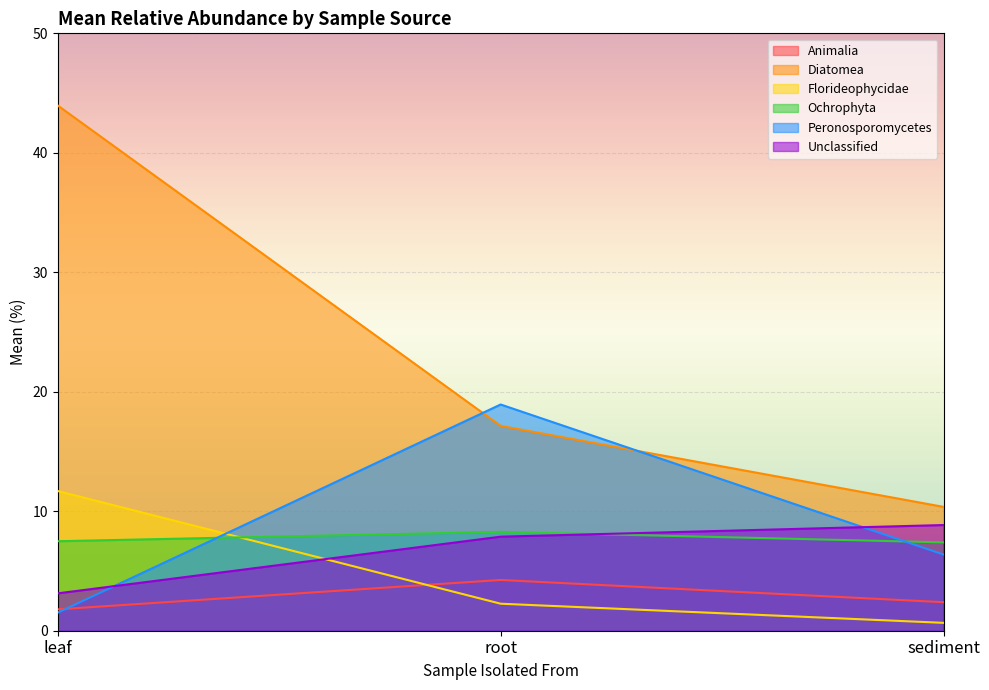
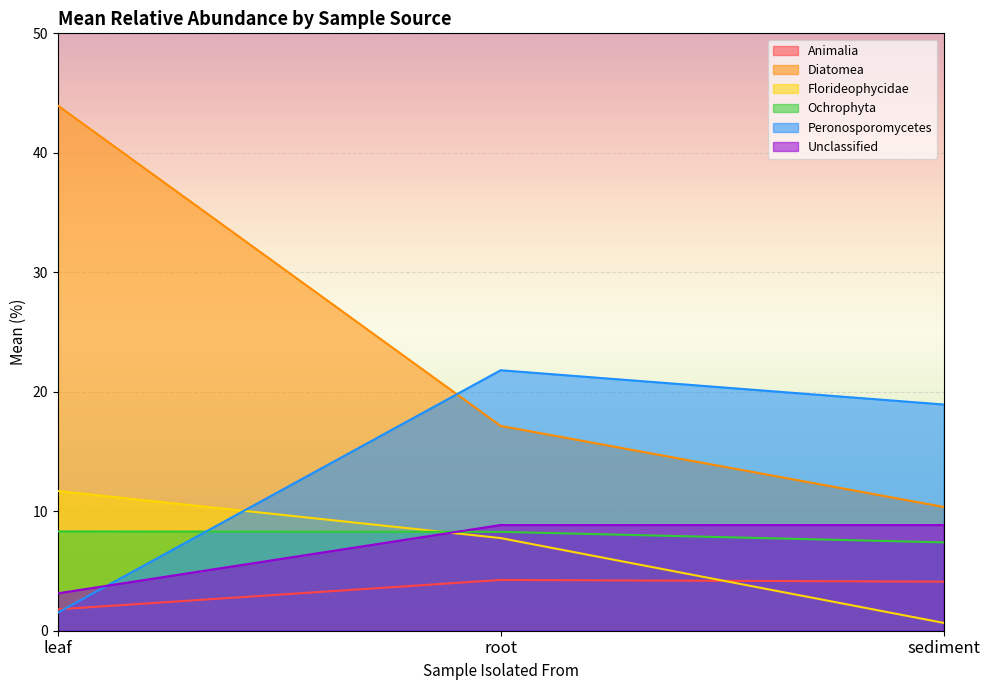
  {
    "Animalia": {
      "leaf": 1.8,
      "root": 4.2,
-     "sediment": 2.4
+     "sediment": 4.1
    },
    "Diatomea": {
      "leaf": 44.0,
      "root": 17.1,
      "sediment": 10.4
    },
    "Florideophycidae": {
      "leaf": 11.7,
-     "root": 2.3,
+     "root": 7.8,
      "sediment": 0.7
    },
    "Ochrophyta": {
-     "leaf": 7.5,
+     "leaf": 8.3,
      "root": 8.3,
      "sediment": 7.4
    },
    "Peronosporomycetes": {
      "leaf": 1.5,
-     "root": 18.9,
-     "sediment": 6.4
+     "root": 21.8,
+     "sediment": 18.9
    },
    "Unclassified": {
      "leaf": 3.1,
-     "root": 7.9,
+     "root": 8.8,
      "sediment": 8.8
    }
  }
